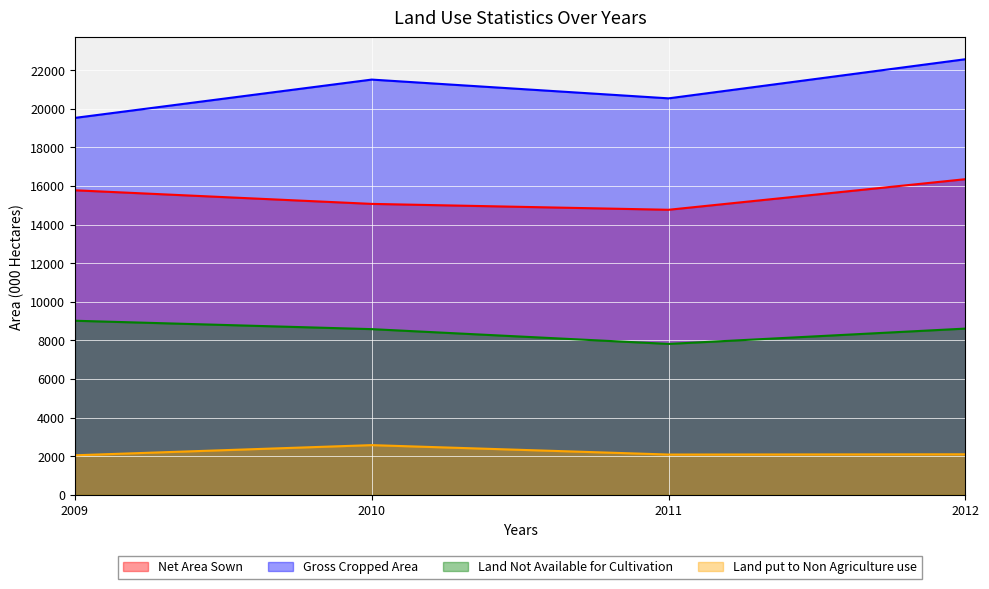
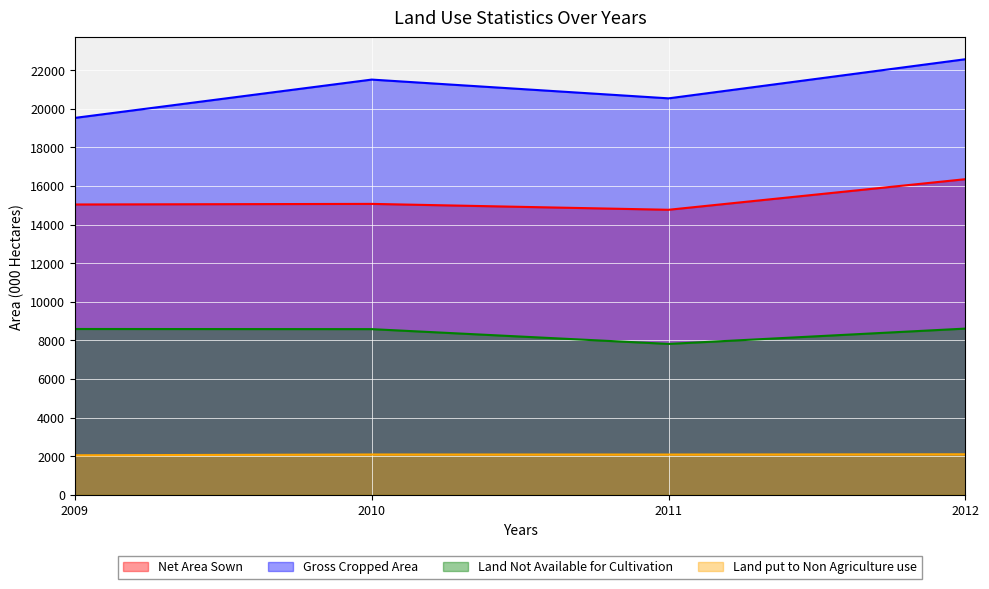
  {
    "Net Area Sown": {
-     "2009": 15800,
+     "2009": 15000,
      "2010": 15100,
      "2011": 14800,
      "2012": 16400
    },
    "Gross Cropped Area": {
      "2009": 19500,
      "2010": 21500,
      "2011": 20500,
      "2012": 22600
    },
    "Land Not Available for Cultivation": {
-     "2009": 9000,
+     "2009": 8600,
      "2010": 8600,
      "2011": 7800,
      "2012": 8600
    },
    "Land put to Non Agriculture use": {
      "2009": 2100,
-     "2010": 2600,
+     "2010": 2100,
      "2011": 2100,
      "2012": 2100
    }
  }
